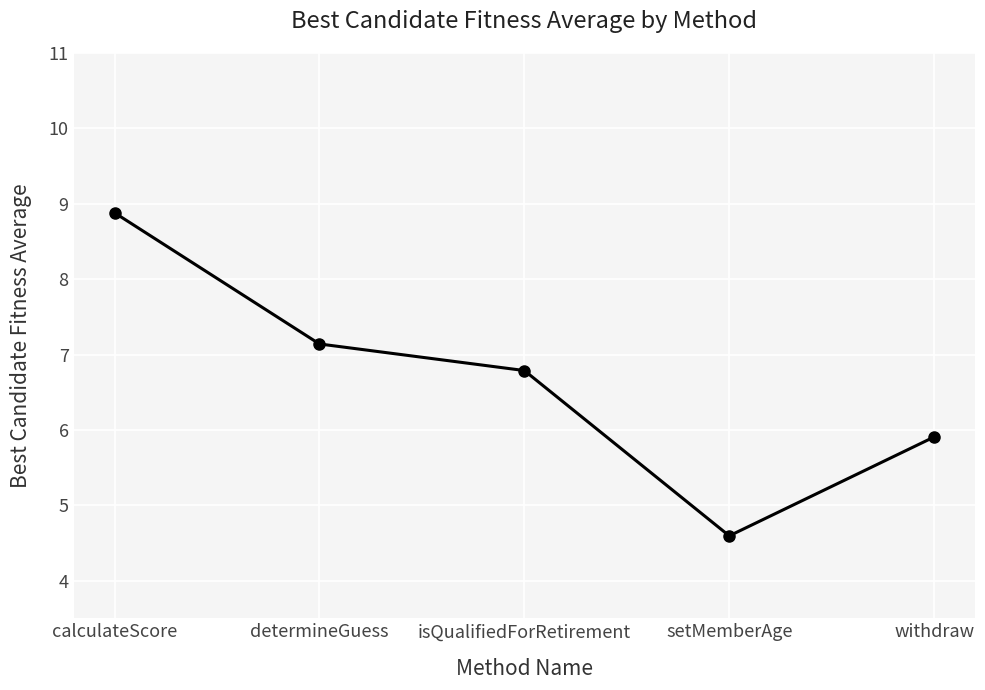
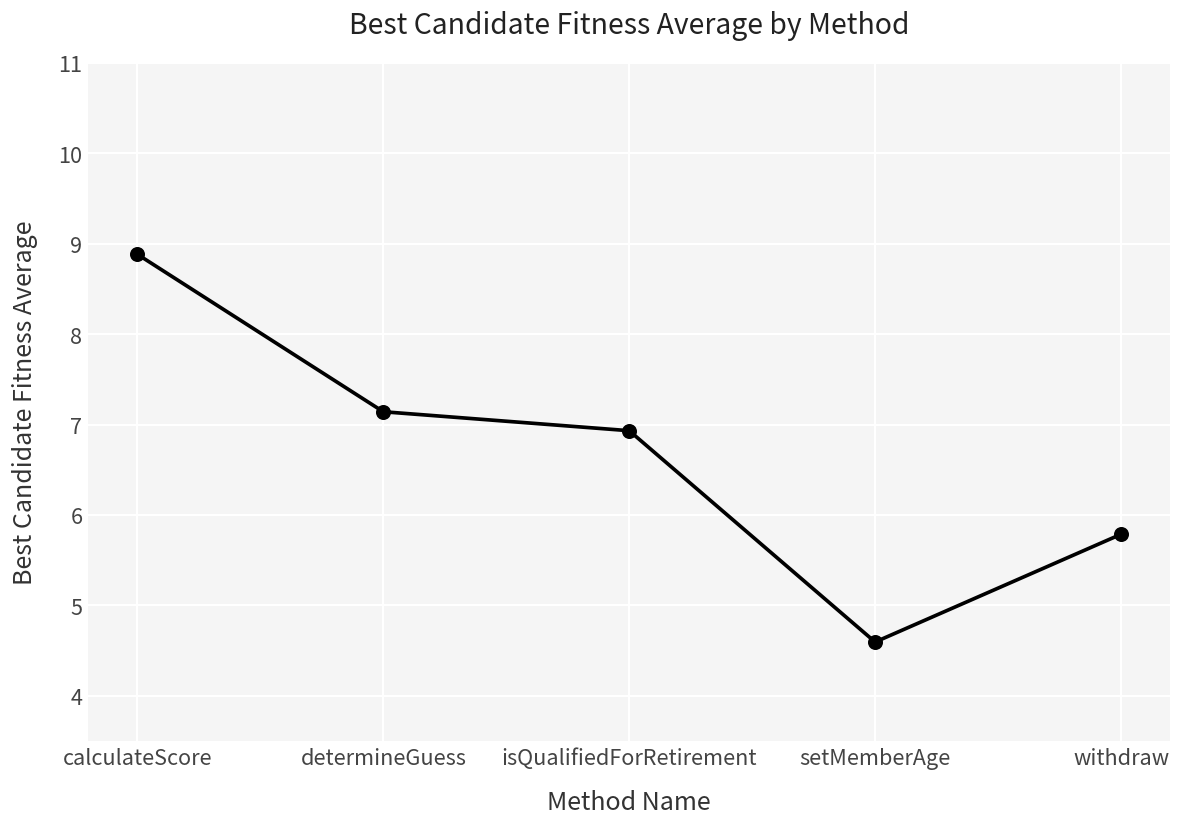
  {
    "calculateScore": 8.9,
    "determineGuess": 7.1,
-   "isQualifiedForRetirement": 6.8,
+   "isQualifiedForRetirement": 6.9,
    "setMemberAge": 4.6,
-   "withdraw": 5.9
+   "withdraw": 5.8
  }
